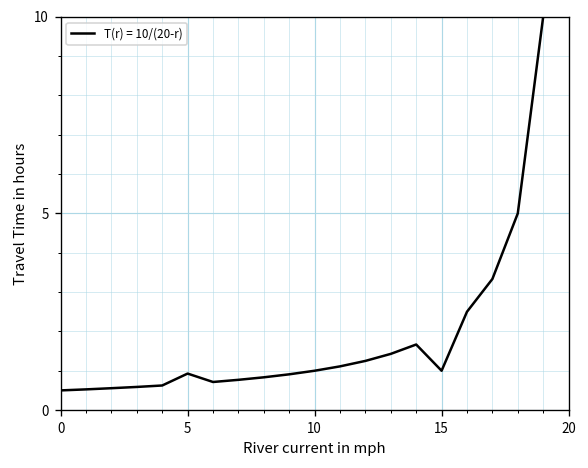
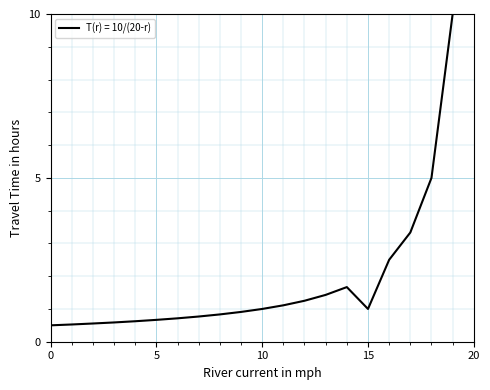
  {
    "0": 0.5,
-   "5": 0.9,
+   "5": 0.7,
    "10": 1.0,
    "15": 1.0
  }
